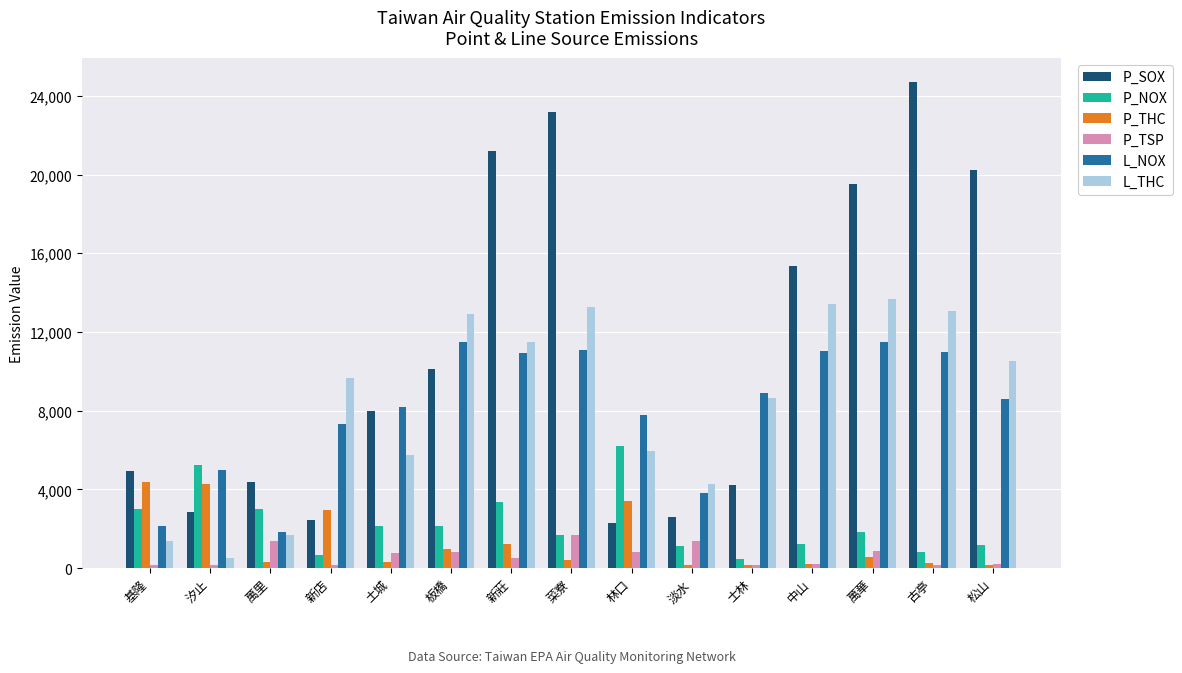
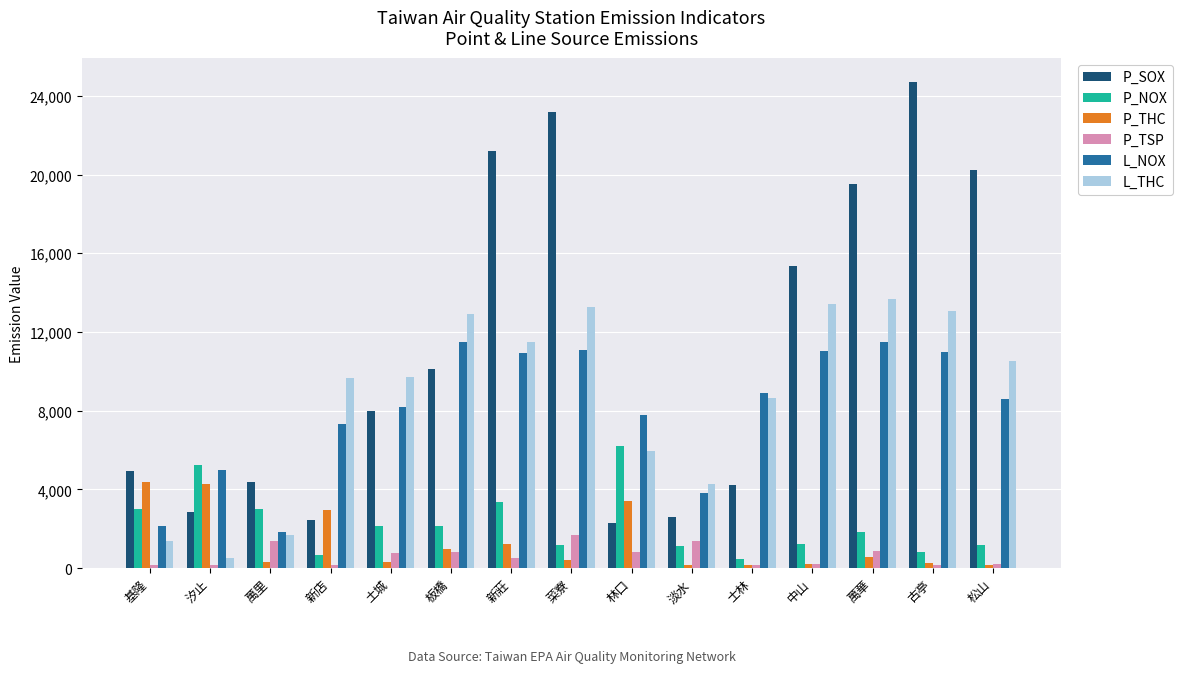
  {
    "P_NOX": {
      "基隆": "3,000",
      "汐止": "5,200",
      "萬里": "3,000",
      "新店": "600",
      "土城": "2,100",
      "板橋": "2,100",
      "新莊": "3,400",
-     "菜寮": "1,700",
+     "菜寮": "1,200",
      "林口": "6,200",
      "淡水": "1,100",
      "士林": "400",
      "中山": "1,200",
      "萬華": "1,900",
      "古亭": "800",
      "松山": "1,200"
    },
    "P_THC": {
      "基隆": "4,400",
      "汐止": "4,300",
      "萬里": "300",
      "新店": "2,900",
      "土城": "300",
      "板橋": "1,000",
      "新莊": "1,200",
      "菜寮": "400",
      "林口": "3,400",
      "淡水": "200",
      "士林": "200",
      "中山": "200",
      "萬華": "600",
      "古亭": "200",
      "松山": "100"
    },
    "P_TSP": {
      "基隆": "200",
      "汐止": "100",
      "萬里": "1,400",
      "新店": "100",
      "土城": "800",
      "板橋": "800",
      "新莊": "500",
      "菜寮": "1,700",
      "林口": "800",
      "淡水": "1,400",
      "士林": "200",
      "中山": "200",
      "萬華": "900",
      "古亭": "200",
      "松山": "200"
    },
    "L_THC": {
      "基隆": "1,400",
      "汐止": "500",
      "萬里": "1,700",
      "新店": "9,700",
-     "土城": "5,800",
+     "土城": "9,700",
      "板橋": "12,900",
      "新莊": "11,500",
      "菜寮": "13,300",
      "林口": "5,900",
      "淡水": "4,300",
      "士林": "8,700",
      "中山": "13,400",
      "萬華": "13,700",
      "古亭": "13,100",
      "松山": "10,500"
    }
  }
